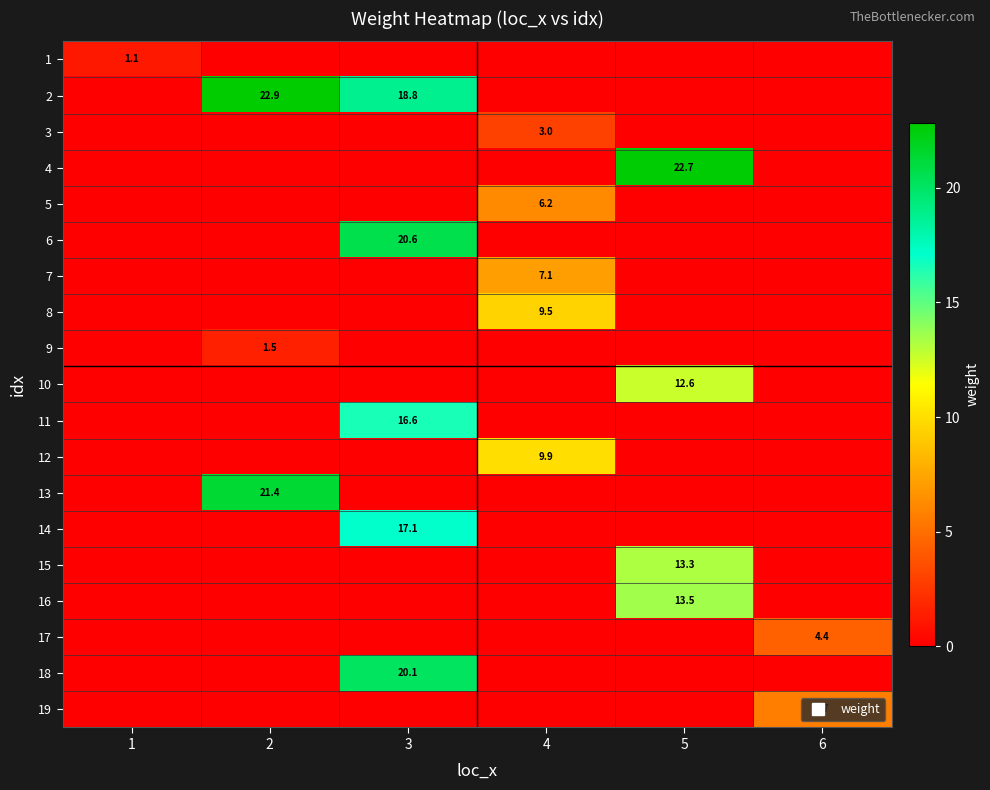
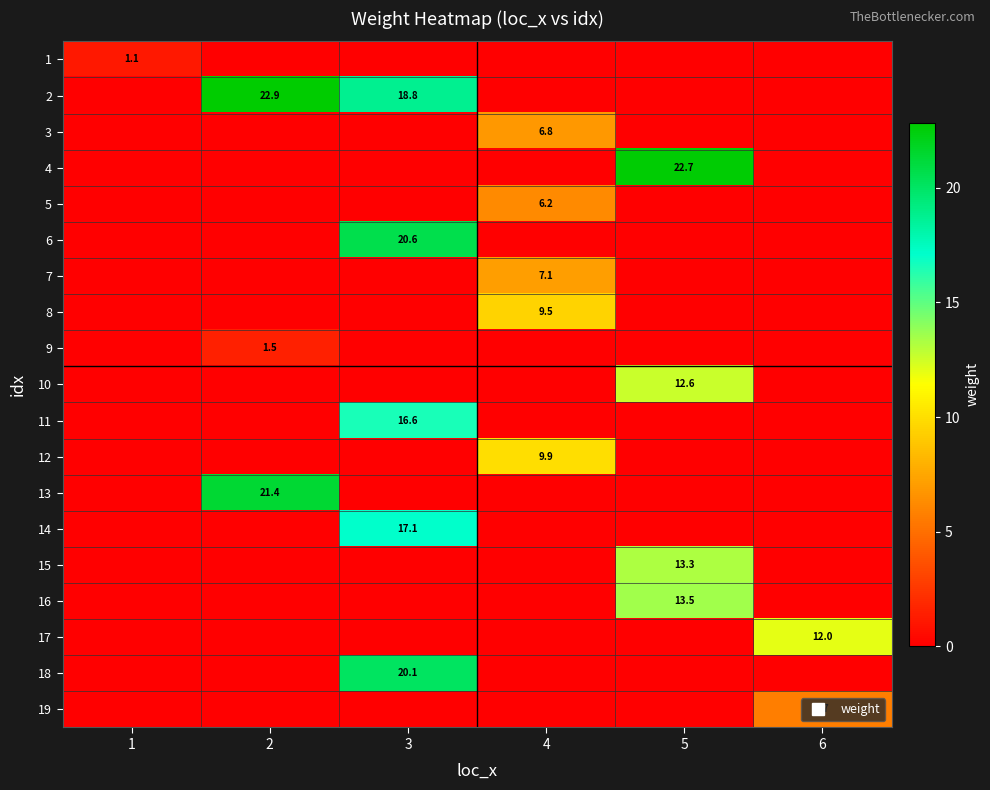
  {
    "1": {
      "1": 1.1
    },
    "2": {
      "2": 22.9,
      "3": 18.8
    },
    "3": {
-     "4": 3.0
+     "4": 6.8
    },
    "4": {
      "5": 22.7
    },
    "5": {
      "4": 6.2
    },
    "6": {
      "3": 20.6
    },
    "7": {
      "4": 7.1
    },
    "8": {
      "4": 9.5
    },
    "9": {
      "2": 1.5
    },
    "10": {
      "5": 12.6
    },
    "11": {
      "3": 16.6
    },
    "12": {
      "4": 9.9
    },
    "13": {
      "2": 21.4
    },
    "14": {
      "3": 17.1
    },
    "15": {
      "5": 13.3
    },
    "16": {
      "5": 13.5
    },
    "17": {
-     "6": 4.4
+     "6": 12.0
    },
    "18": {
      "3": 20.1
    }
  }
